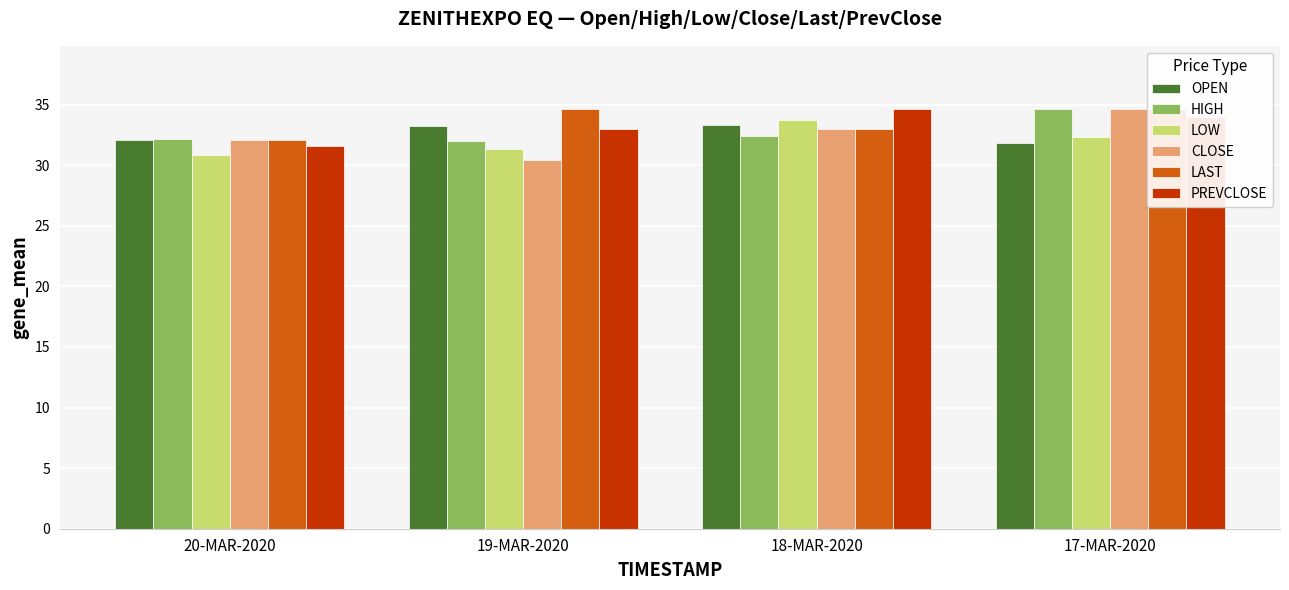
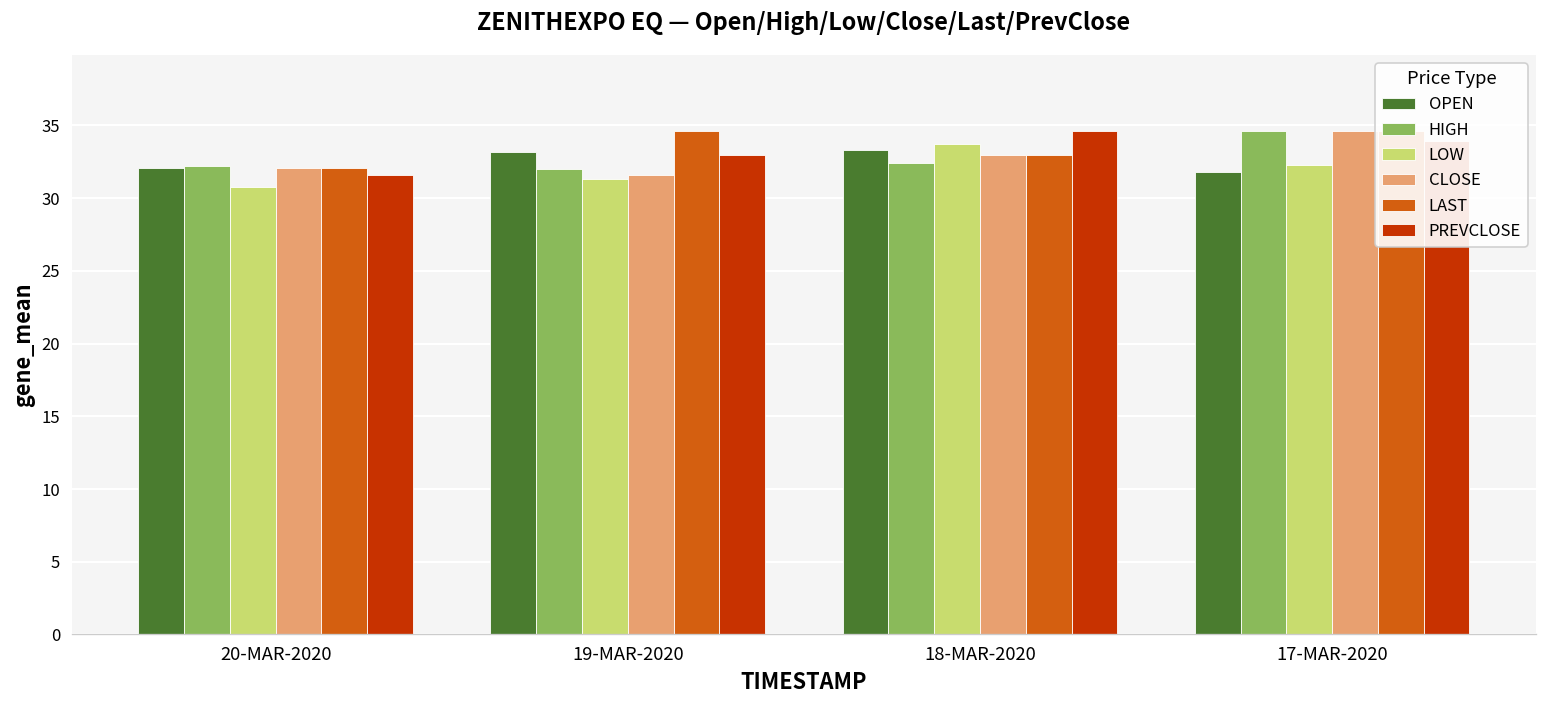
  {
    "OPEN": {
      "20-MAR-2020": 32.1,
      "19-MAR-2020": 33.2,
      "18-MAR-2020": 33.3,
      "17-MAR-2020": 31.8
    },
    "HIGH": {
      "20-MAR-2020": 32.2,
      "19-MAR-2020": 32.0,
      "18-MAR-2020": 32.4,
      "17-MAR-2020": 34.7
    },
    "LOW": {
      "20-MAR-2020": 30.8,
      "19-MAR-2020": 31.4,
      "18-MAR-2020": 33.7,
      "17-MAR-2020": 32.3
    },
    "CLOSE": {
      "20-MAR-2020": 32.1,
-     "19-MAR-2020": 30.4,
+     "19-MAR-2020": 31.6,
      "18-MAR-2020": 33.0,
      "17-MAR-2020": 34.7
    }
  }
